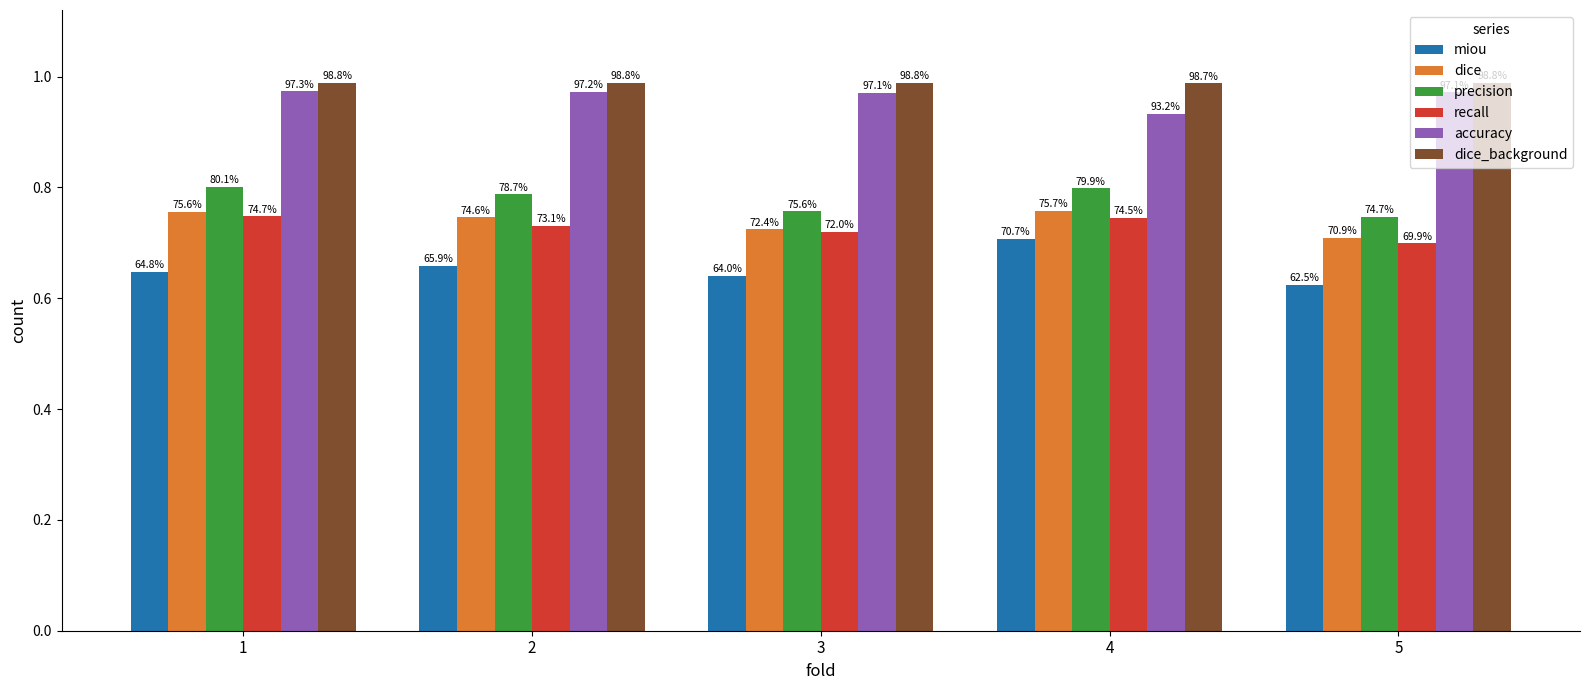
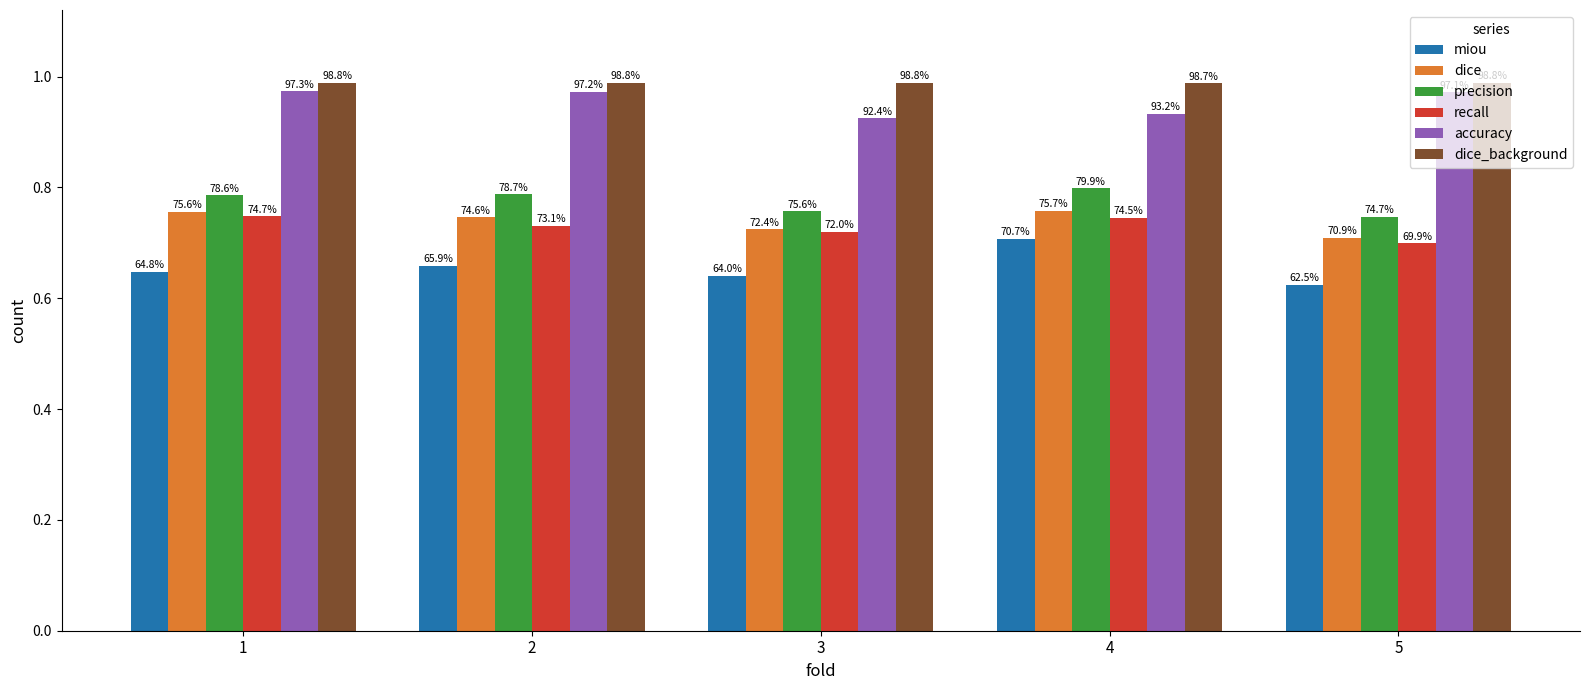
  {
    "miou": {
      "1": "64.8%",
      "2": "65.9%",
      "3": "64.0%",
      "4": "70.7%",
      "5": "62.5%"
    },
    "dice": {
      "1": "75.6%",
      "2": "74.6%",
      "3": "72.4%",
      "4": "75.7%",
      "5": "70.9%"
    },
    "precision": {
-     "1": "80.1%",
+     "1": "78.6%",
      "2": "78.7%",
      "3": "75.6%",
      "4": "79.9%",
      "5": "74.7%"
    },
    "recall": {
      "1": "74.7%",
      "2": "73.1%",
      "3": "72.0%",
      "4": "74.5%",
      "5": "69.9%"
    },
    "accuracy": {
      "1": "97.3%",
      "2": "97.2%",
-     "3": "97.1%",
+     "3": "92.4%",
      "4": "93.2%"
    },
    "dice_background": {
      "1": "98.8%",
      "2": "98.8%",
      "3": "98.8%",
      "4": "98.7%"
    }
  }
